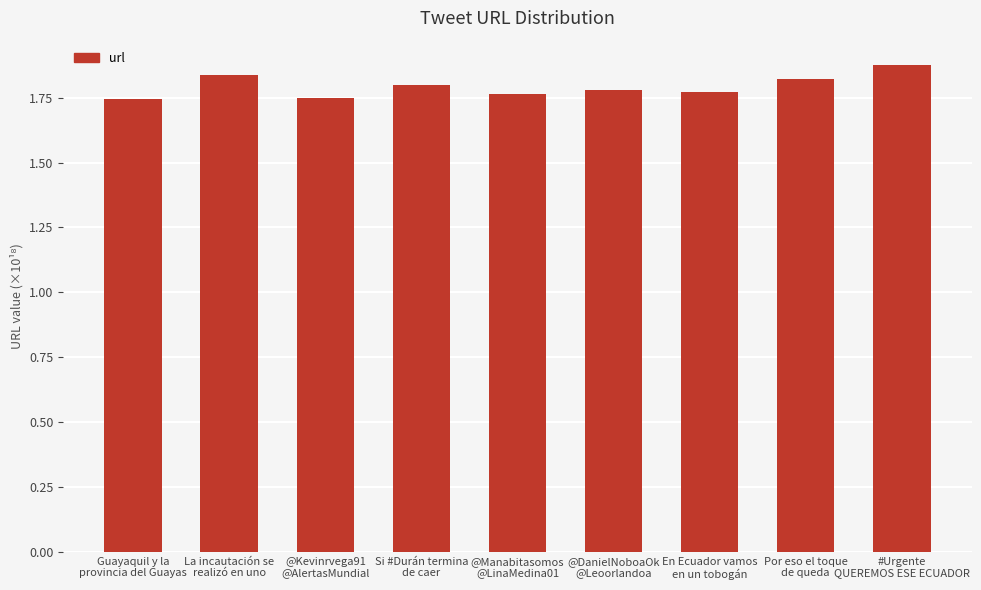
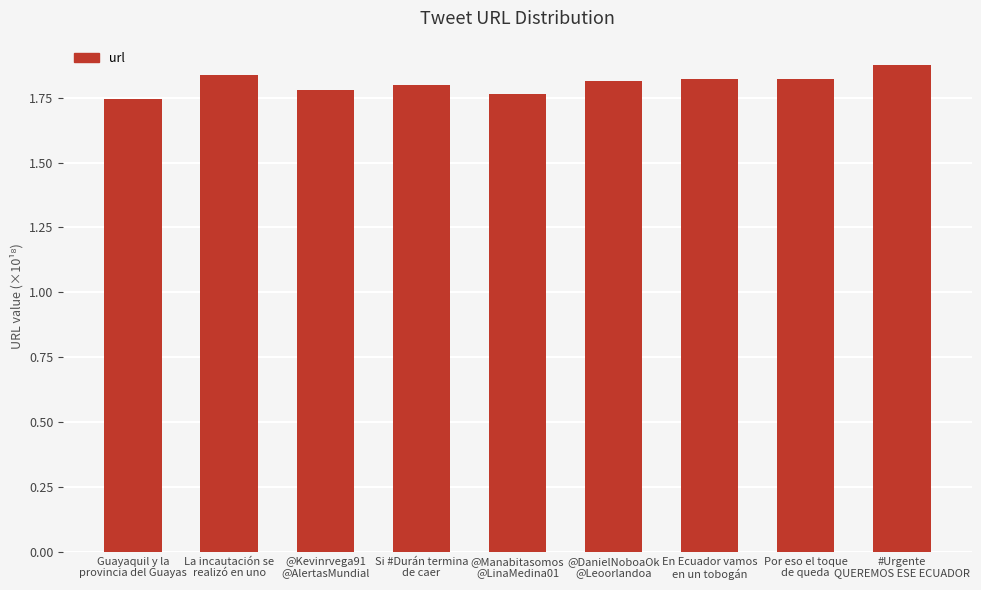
  {
    "Guayaquil y la provincia del Guayas": 1.74,
    "La incautación se realizó en uno": 1.84,
-   "@Kevinrvega91 @AlertasMundial": 1.75,
+   "@Kevinrvega91 @AlertasMundial": 1.78,
    "Si #Durán termina de caer": 1.80,
    "@Manabitasomos @LinaMedina01": 1.76,
-   "@DanielNoboaOk @Leoorlandoa": 1.78,
-   "En Ecuador vamos en un tobogán": 1.77,
+   "@DanielNoboaOk @Leoorlandoa": 1.81,
+   "En Ecuador vamos en un tobogán": 1.82,
    "#Urgente QUEREMOS ESE ECUADOR": 1.88
  }
